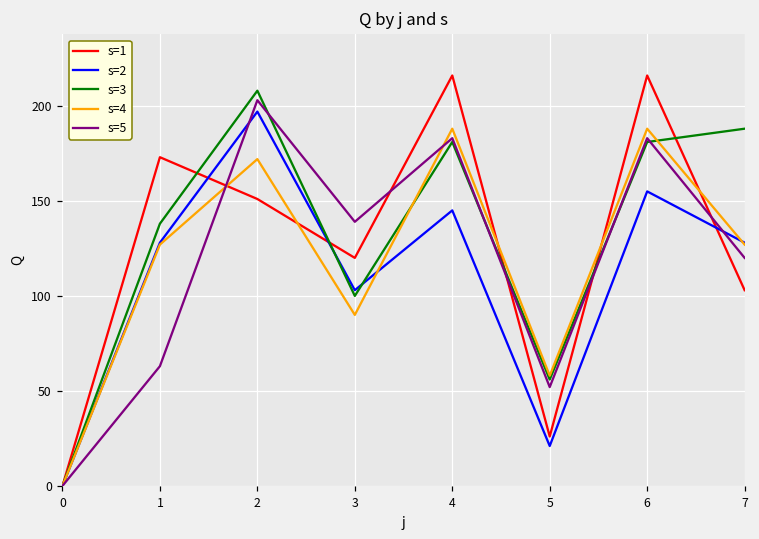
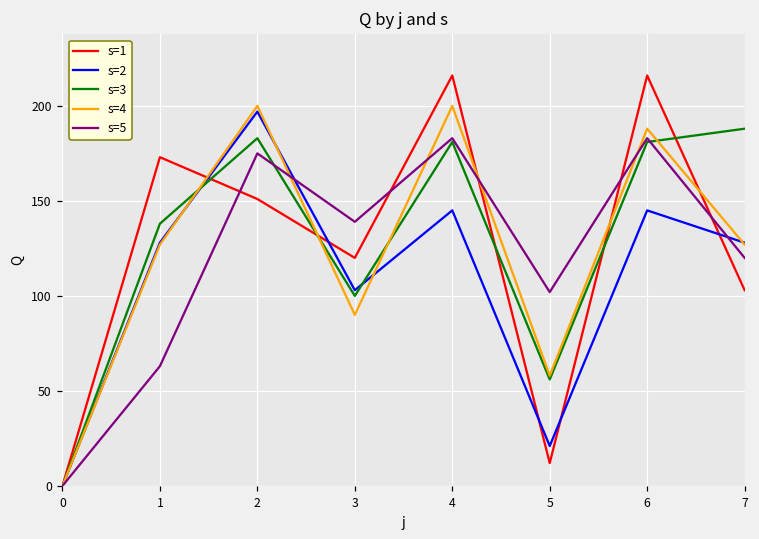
  {
    "s=1": {
      "1": 173,
      "2": 151,
      "3": 120,
      "4": 216,
-     "5": 26,
+     "5": 12,
      "6": 216,
      "7": 103
    },
    "s=2": {
      "2": 197,
      "3": 103,
      "4": 145,
      "5": 21,
-     "6": 155
+     "6": 145
    },
    "s=3": {
      "1": 138,
-     "2": 208,
+     "2": 183,
      "3": 100,
      "4": 181,
      "5": 56,
      "6": 181,
      "7": 188
    },
    "s=4": {
-     "2": 172,
+     "2": 200,
      "3": 90,
-     "4": 188,
+     "4": 200,
      "5": 58,
      "6": 188
    },
    "s=5": {
      "1": 63,
-     "2": 203,
+     "2": 175,
      "3": 139,
      "4": 183,
-     "5": 52,
+     "5": 102,
      "6": 183,
      "7": 120
    }
  }
